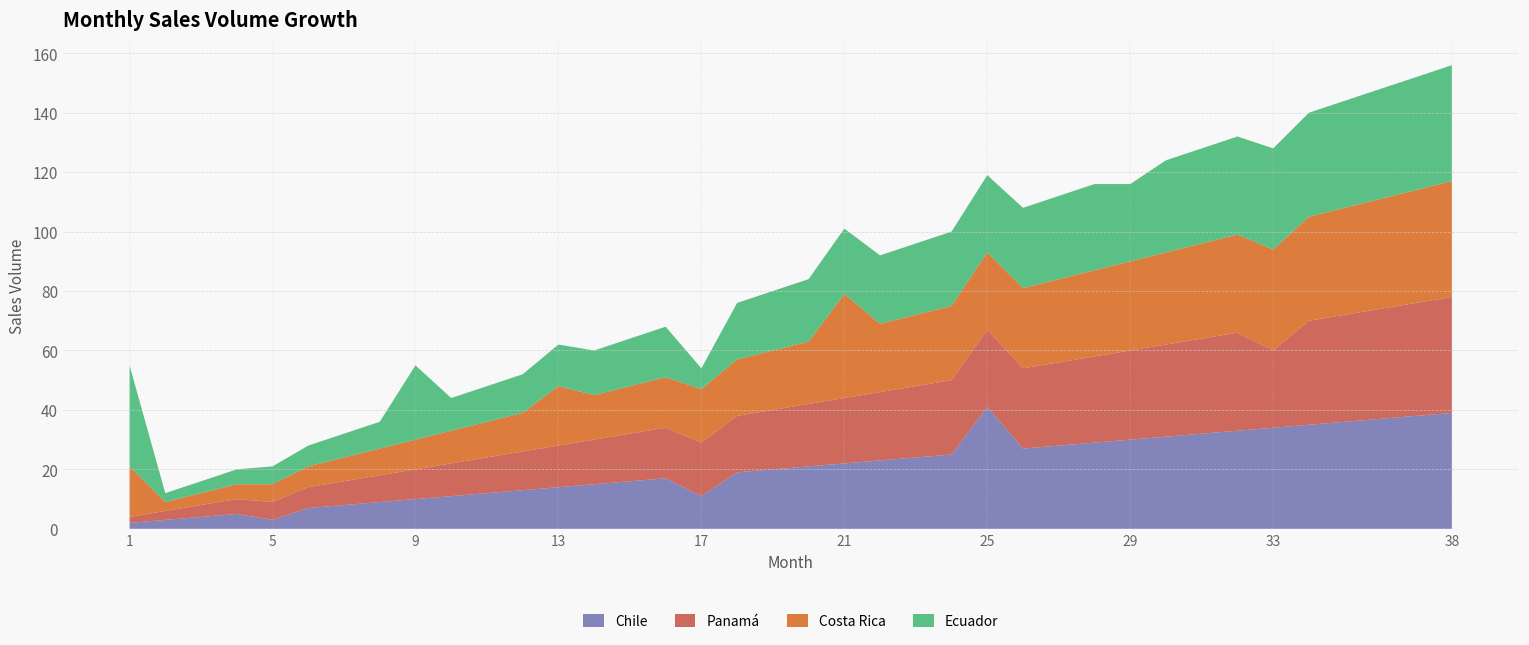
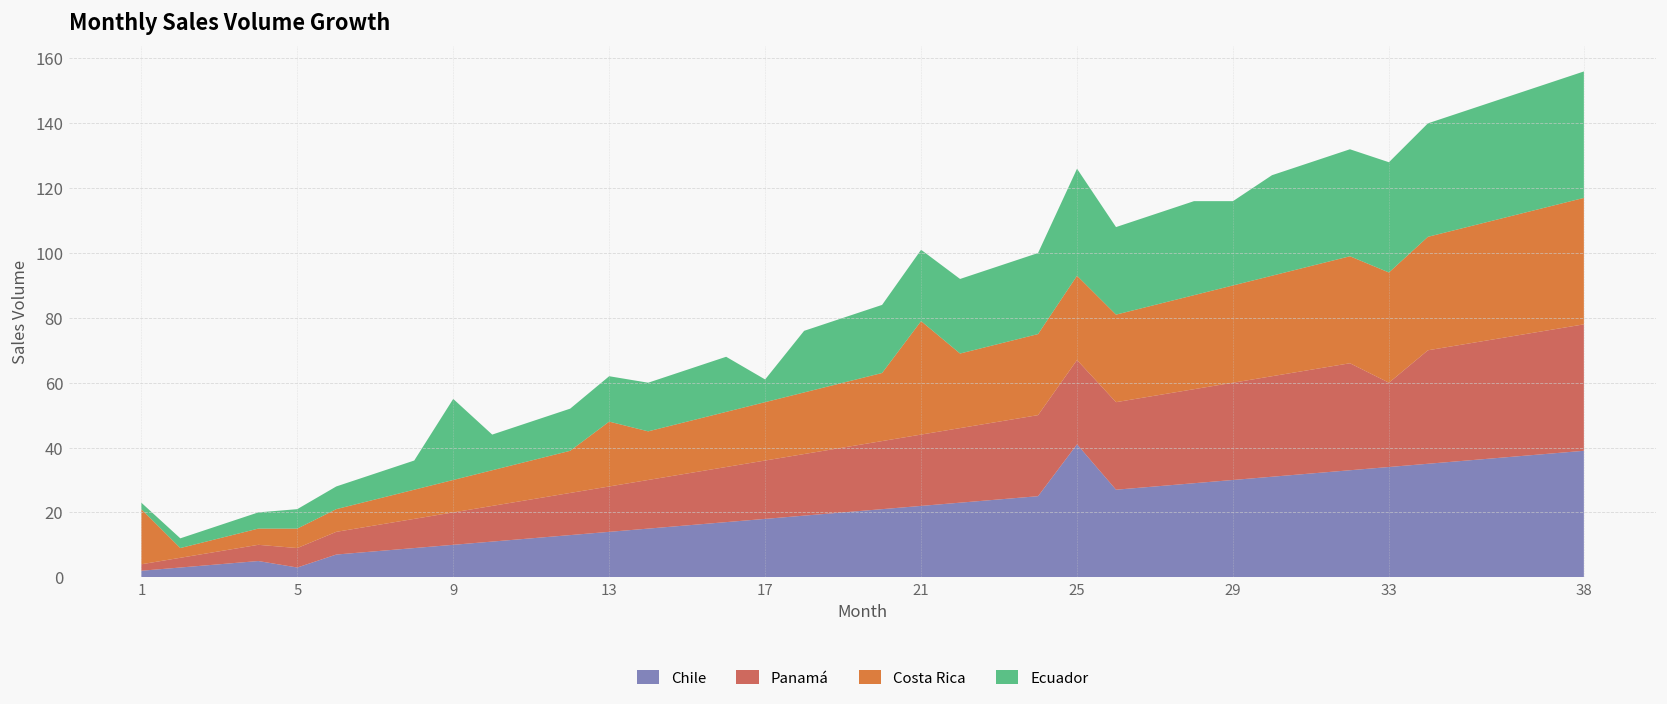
  {
    "Chile": {
      "1": 2,
      "5": 3,
      "9": 10,
      "13": 14,
-     "17": 11,
+     "17": 18,
      "21": 22,
      "25": 41,
      "29": 30,
      "33": 34,
      "38": 39
    },
    "Ecuador": {
-     "1": 34,
+     "1": 2,
      "5": 6,
      "9": 25,
      "13": 14,
      "17": 7,
      "21": 22,
-     "25": 26,
+     "25": 33,
      "29": 26,
      "33": 34,
      "38": 39
    }
  }
